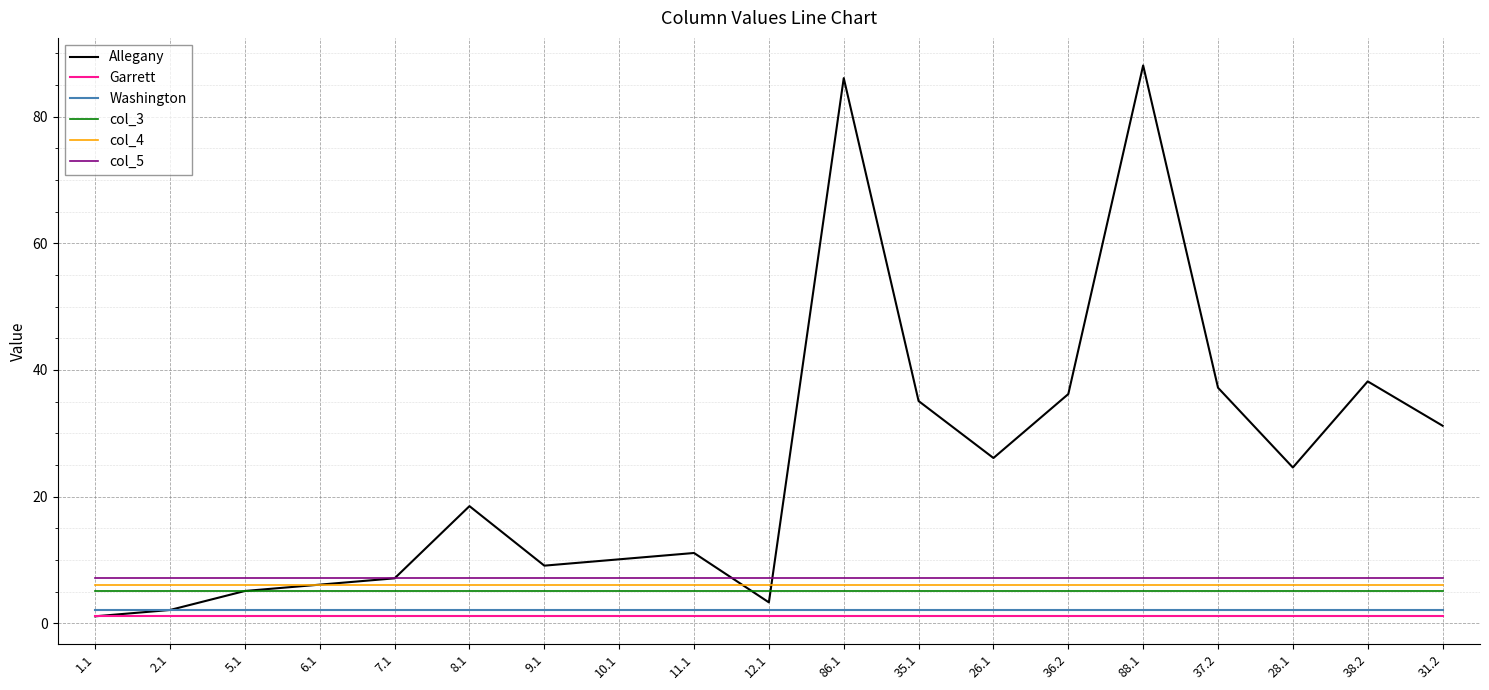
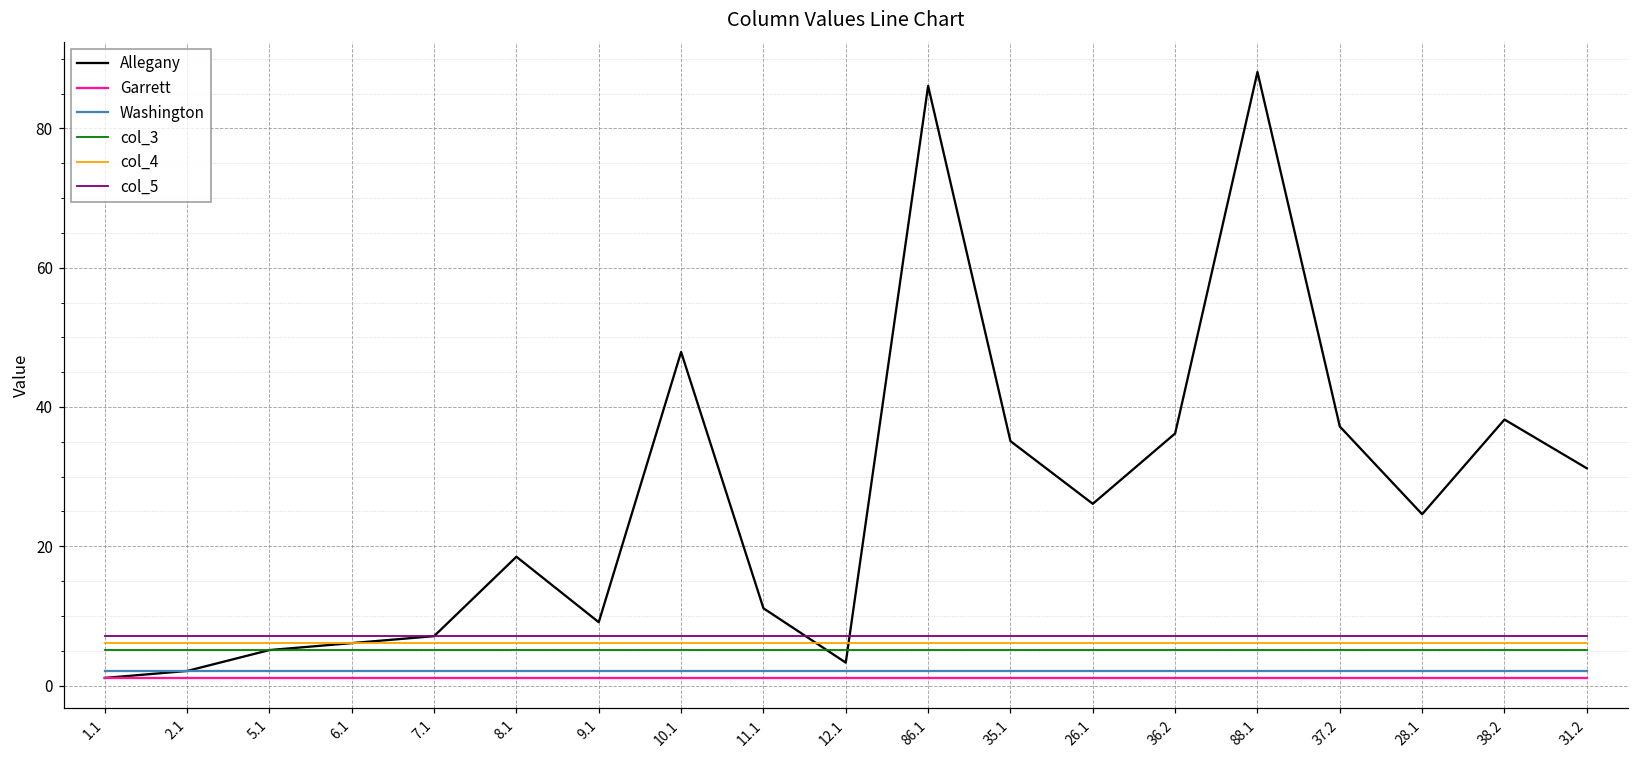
  {
    "Allegany": {
      "8.1": 19,
      "9.1": 9,
-     "10.1": 10,
+     "10.1": 48,
      "11.1": 11,
      "12.1": 3,
      "86.1": 86,
      "35.1": 35,
      "26.1": 26,
      "36.2": 36,
      "88.1": 88,
      "37.2": 37,
      "28.1": 25,
      "38.2": 38,
      "31.2": 31
    },
    "Garrett": {
      "2.1": 1,
      "5.1": 1,
      "6.1": 1,
      "7.1": 1,
      "8.1": 1,
      "9.1": 1,
      "10.1": 1,
      "11.1": 1,
      "12.1": 1,
      "86.1": 1,
      "35.1": 1,
      "26.1": 1,
      "36.2": 1,
      "88.1": 1,
      "37.2": 1,
      "28.1": 1,
      "38.2": 1,
      "31.2": 1
    },
    "Washington": {
      "1.1": 2,
      "5.1": 2,
      "6.1": 2,
      "7.1": 2,
      "8.1": 2,
      "9.1": 2,
      "10.1": 2,
      "11.1": 2,
      "12.1": 2,
      "86.1": 2,
      "35.1": 2,
      "26.1": 2,
      "36.2": 2,
      "88.1": 2,
      "37.2": 2,
      "28.1": 2,
      "38.2": 2,
      "31.2": 2
    },
    "col_3": {
      "1.1": 5,
      "2.1": 5,
      "6.1": 5,
      "7.1": 5,
      "8.1": 5,
      "9.1": 5,
      "10.1": 5,
      "11.1": 5,
      "12.1": 5,
      "86.1": 5,
      "35.1": 5,
      "26.1": 5,
      "36.2": 5,
      "88.1": 5,
      "37.2": 5,
      "28.1": 5,
      "38.2": 5,
      "31.2": 5
    },
    "col_4": {
      "1.1": 6,
      "2.1": 6,
      "5.1": 6,
      "7.1": 6,
      "8.1": 6,
      "9.1": 6,
      "10.1": 6,
      "11.1": 6,
      "12.1": 6,
      "86.1": 6,
      "35.1": 6,
      "26.1": 6,
      "36.2": 6,
      "88.1": 6,
      "37.2": 6,
      "28.1": 6,
      "38.2": 6,
      "31.2": 6
    },
    "col_5": {
      "1.1": 7,
      "2.1": 7,
      "5.1": 7,
      "6.1": 7,
      "8.1": 7,
      "9.1": 7,
      "10.1": 7,
      "11.1": 7,
      "12.1": 7,
      "86.1": 7,
      "35.1": 7,
      "26.1": 7,
      "36.2": 7,
      "88.1": 7,
      "37.2": 7,
      "28.1": 7,
      "38.2": 7,
      "31.2": 7
    }
  }
